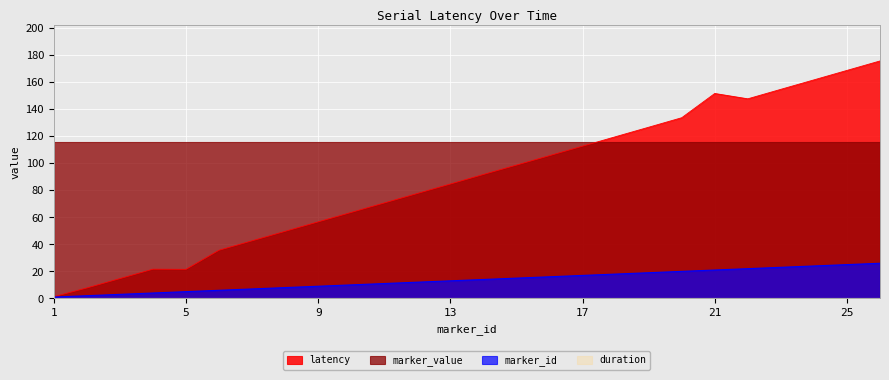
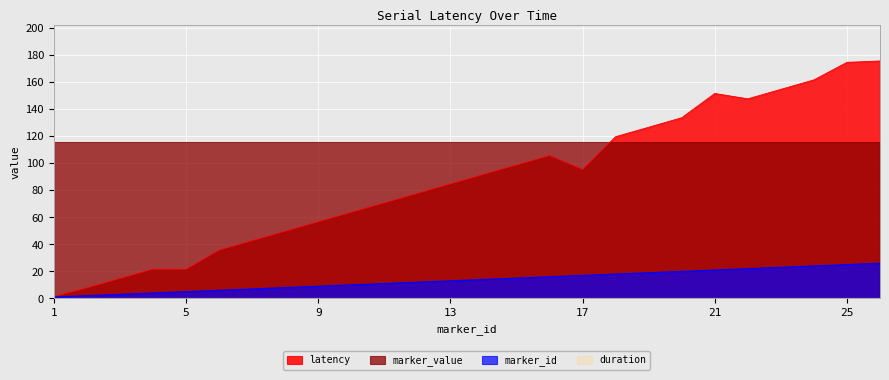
  {
    "latency": {
      "5": 21,
      "9": 57,
      "13": 85,
-     "17": 113,
+     "17": 95,
      "21": 152,
-     "25": 169
+     "25": 175
    },
    "marker_value": {
      "1": 116,
      "5": 116,
      "9": 116,
      "13": 116,
      "17": 116,
      "21": 116,
      "25": 116
    },
    "marker_id": {
      "5": 5,
      "9": 9,
      "13": 13,
      "17": 17,
      "21": 21,
      "25": 25
    },
    "duration": {
      "5": 0,
      "9": 0,
      "13": 0,
      "17": 0,
      "21": 0,
      "25": 0
    }
  }
